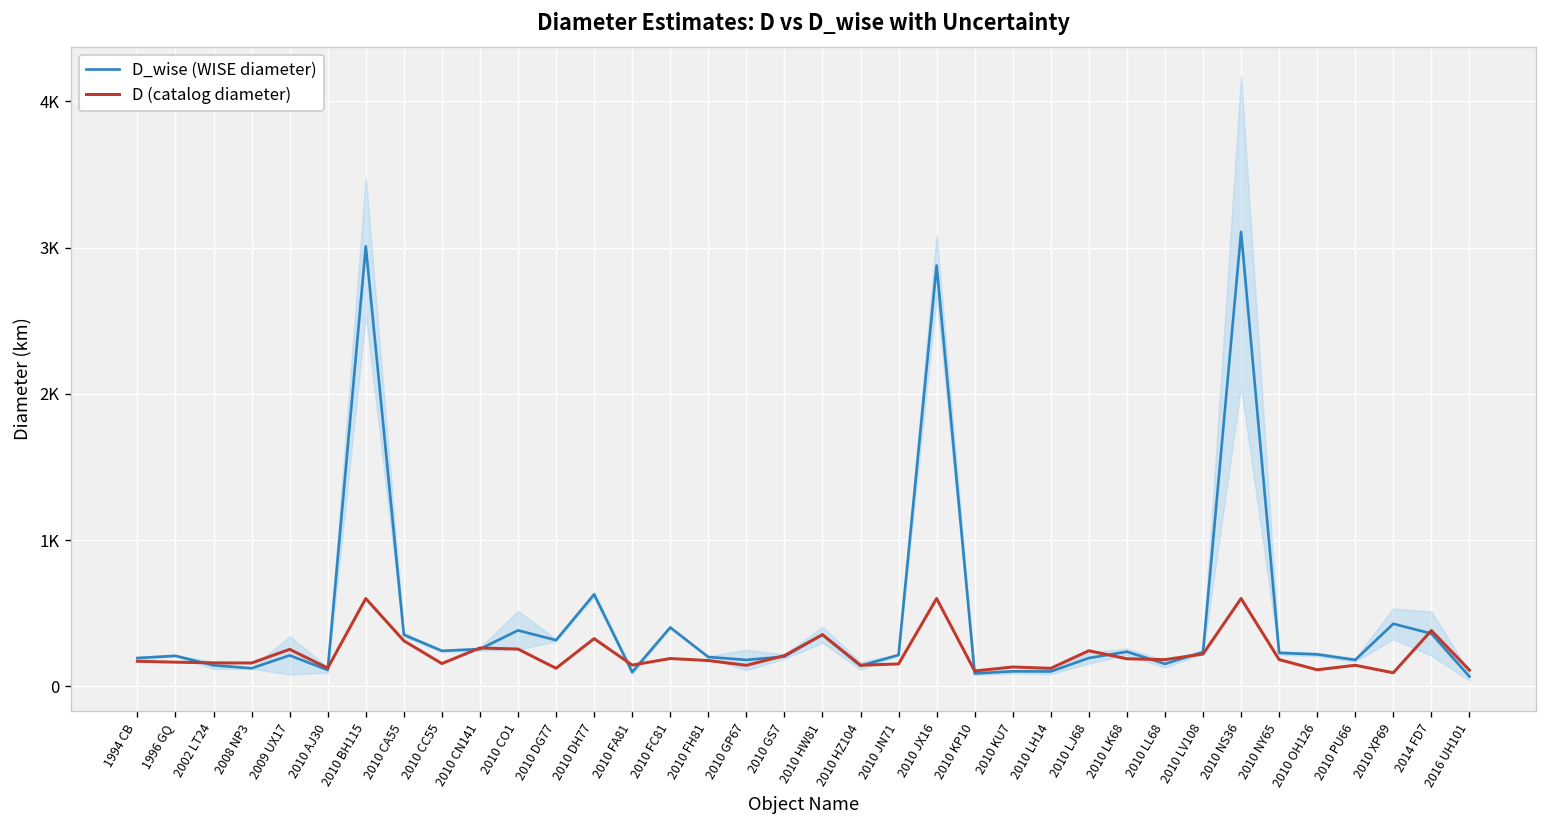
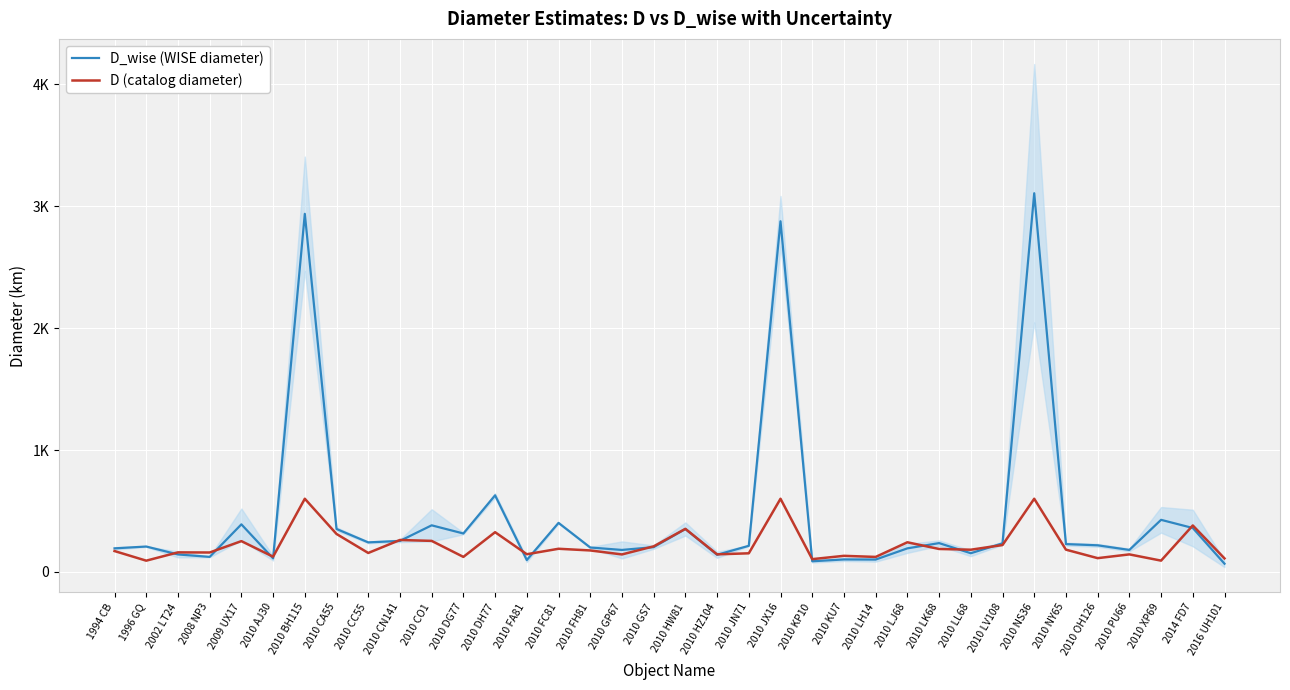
  {
    "D_wise (WISE diameter)": {
-     "2009 UX17": 210,
-     "2010 BH115": 3010,
+     "2009 UX17": 390,
+     "2010 BH115": 2940,
      "2010 CO1": 380,
      "2010 GP67": 180,
      "2010 JX16": 2880,
      "2010 LJ68": 190,
      "2010 LK68": 240,
      "2010 LL68": 150,
      "2010 NS36": 3110,
      "2010 XP69": 430,
      "2016 UH101": 70
    },
    "D (catalog diameter)": {
      "1994 CB": 170,
-     "1996 GQ": 160,
+     "1996 GQ": 90,
      "2008 NP3": 160,
      "2009 UX17": 250,
      "2010 BH115": 600,
      "2010 CA55": 310,
      "2010 CC55": 160,
      "2010 CO1": 250,
      "2010 DG77": 120,
      "2010 DH77": 330,
      "2010 FA81": 140,
      "2010 FC81": 190,
      "2010 FH81": 180,
      "2010 GP67": 140,
      "2010 JN71": 150,
      "2010 JX16": 600,
      "2010 LK68": 190,
      "2010 NS36": 600,
      "2010 NY65": 180,
      "2010 OH126": 110,
      "2010 PU66": 140,
      "2010 XP69": 90
    }
  }
